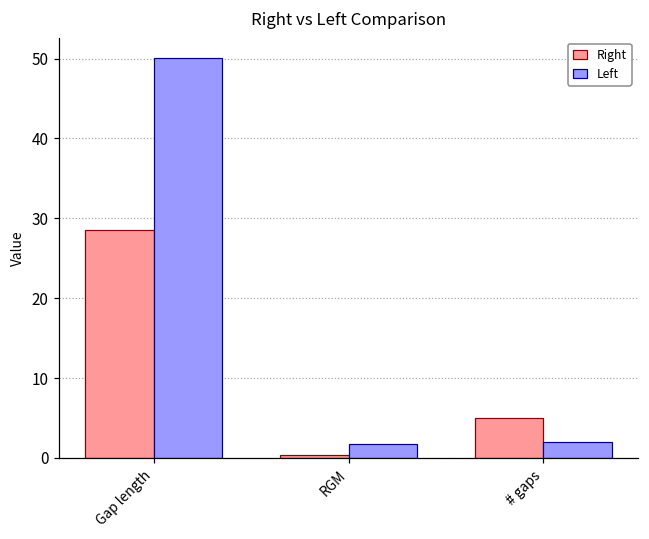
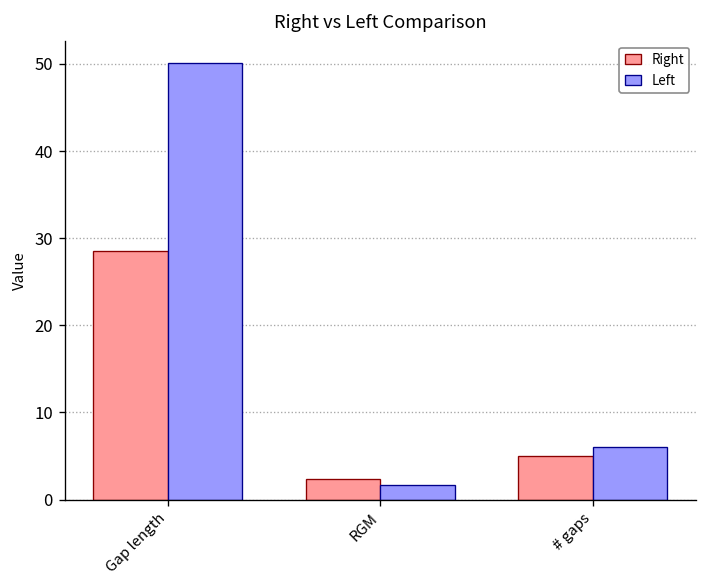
  {
    "Right": {
      "Gap length": 28,
-     "RGM": 0,
+     "RGM": 2,
      "# gaps": 5
    },
    "Left": {
      "Gap length": 50,
      "RGM": 2,
-     "# gaps": 2
+     "# gaps": 6
    }
  }
